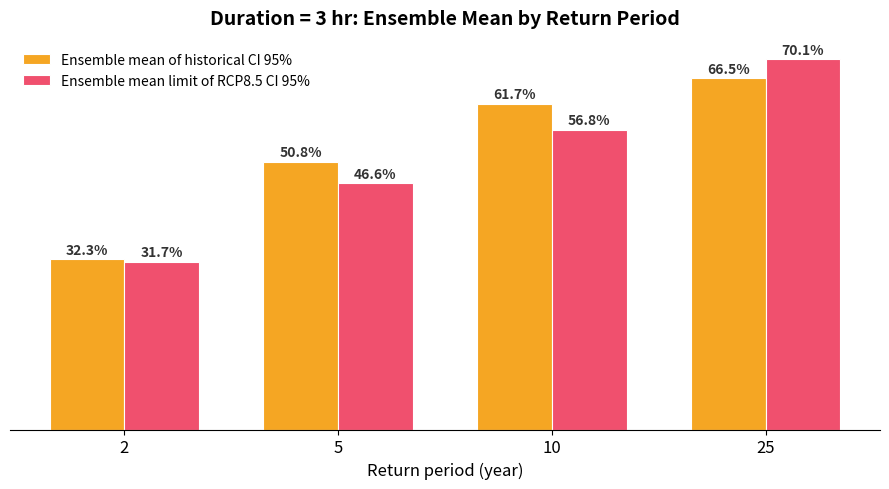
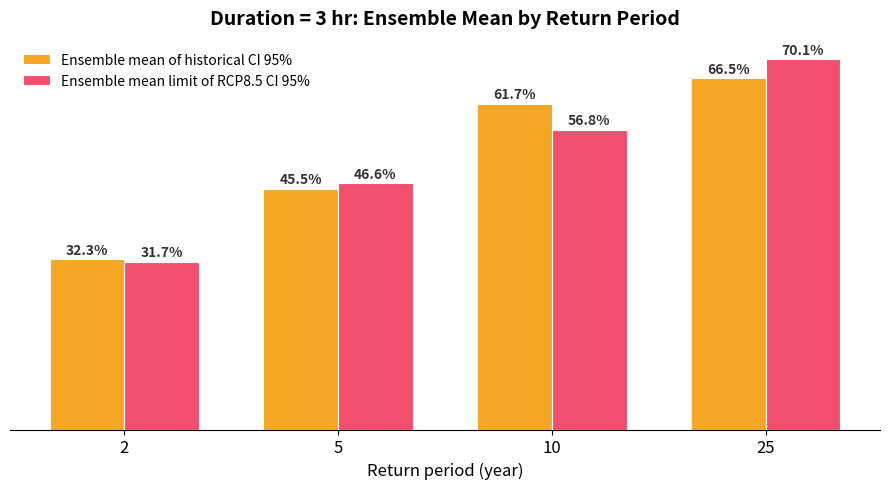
  {
    "Ensemble mean of historical CI 95%": {
      "2": "32.3%",
-     "5": "50.8%",
+     "5": "45.5%",
      "10": "61.7%",
      "25": "66.5%"
    },
    "Ensemble mean limit of RCP8.5 CI 95%": {
      "2": "31.7%",
      "5": "46.6%",
      "10": "56.8%",
      "25": "70.1%"
    }
  }
